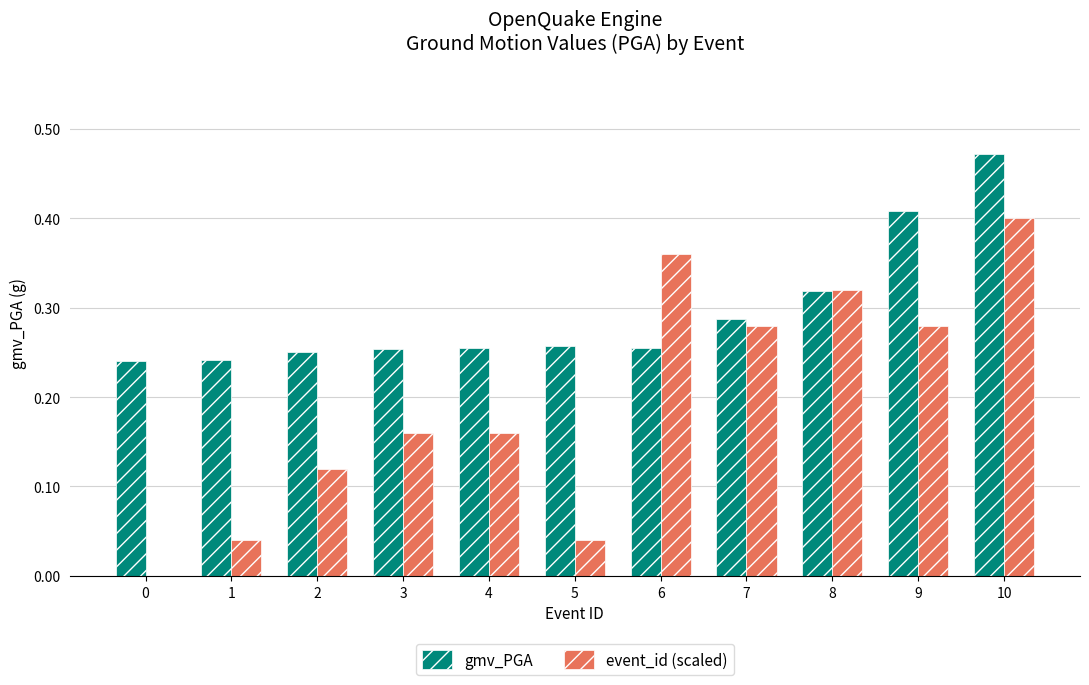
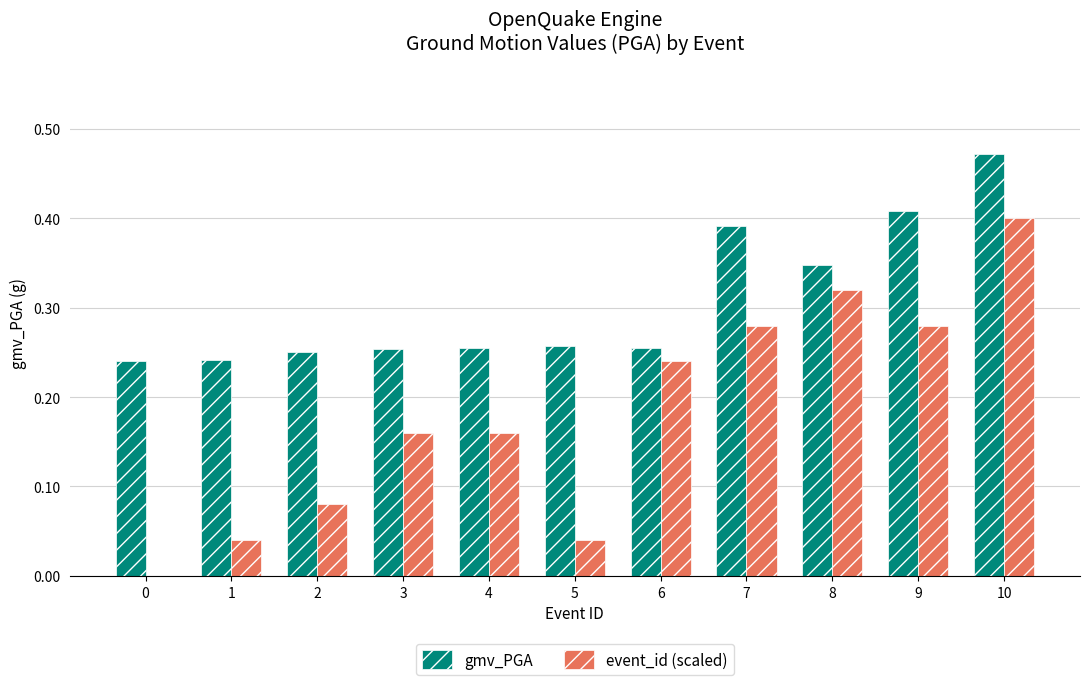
  {
    "gmv_PGA": {
      "0": 0.24,
      "1": 0.24,
      "2": 0.25,
      "3": 0.25,
      "4": 0.25,
      "5": 0.26,
      "6": 0.25,
-     "7": 0.29,
-     "8": 0.32,
+     "7": 0.39,
+     "8": 0.35,
      "9": 0.41,
      "10": 0.47
    },
    "event_id (scaled)": {
      "0": 0.00,
      "1": 0.04,
-     "2": 0.12,
+     "2": 0.08,
      "3": 0.16,
      "4": 0.16,
      "5": 0.04,
-     "6": 0.36,
+     "6": 0.24,
      "7": 0.28,
      "8": 0.32,
      "9": 0.28,
      "10": 0.40
    }
  }
